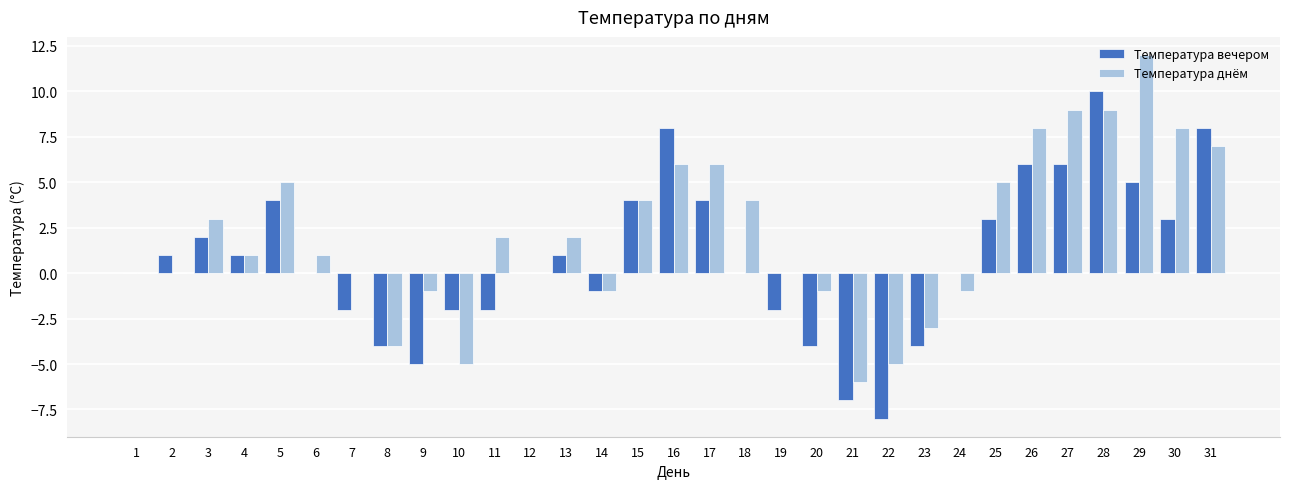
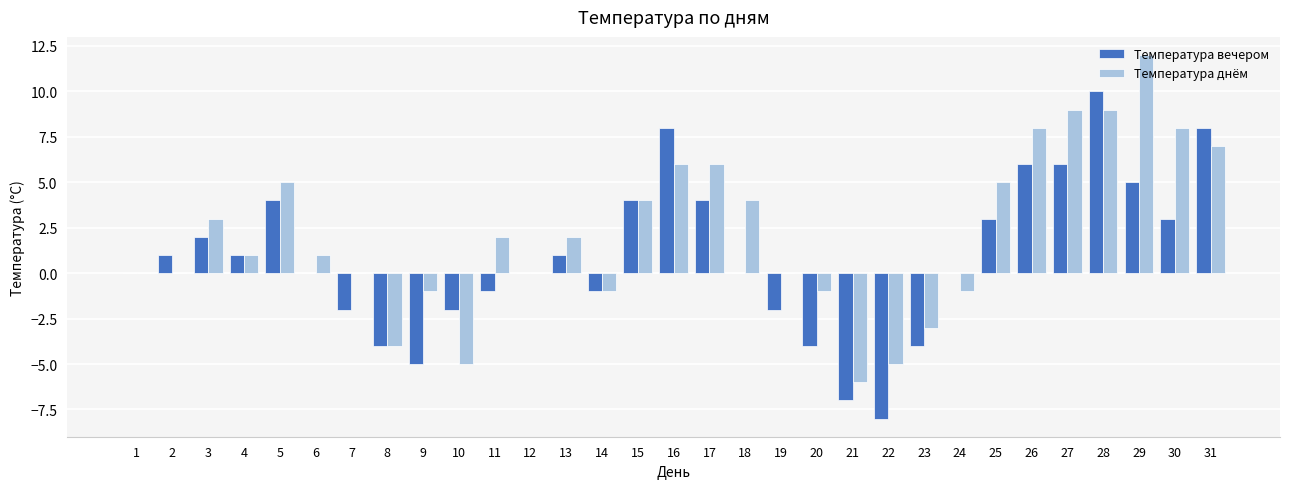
  {
    "Температура вечером": {
      "1": 0,
      "2": 1,
      "3": 2,
      "4": 1,
      "5": 4,
      "6": 0,
      "7": -2,
      "8": -4,
      "9": -5,
      "10": -2,
-     "11": -2,
+     "11": -1,
      "12": 0,
      "13": 1,
      "14": -1,
      "15": 4,
      "16": 8,
      "17": 4,
      "18": 0,
      "19": -2,
      "20": -4,
      "21": -7,
      "22": -8,
      "23": -4,
      "24": 0,
      "25": 3,
      "26": 6,
      "27": 6,
      "28": 10,
      "29": 5,
      "30": 3,
      "31": 8
    },
    "Температура днём": {
      "1": 0,
      "2": 0,
      "3": 3,
      "4": 1,
      "5": 5,
      "6": 1,
      "7": 0,
      "8": -4,
      "9": -1,
      "10": -5,
      "11": 2,
      "12": 0,
      "13": 2,
      "14": -1,
      "15": 4,
      "16": 6,
      "17": 6,
      "18": 4,
      "19": 0,
      "20": -1,
      "21": -6,
      "22": -5,
      "23": -3,
      "24": -1,
      "25": 5,
      "26": 8,
      "27": 9,
      "28": 9,
      "29": 12,
      "30": 8,
      "31": 7
    }
  }
